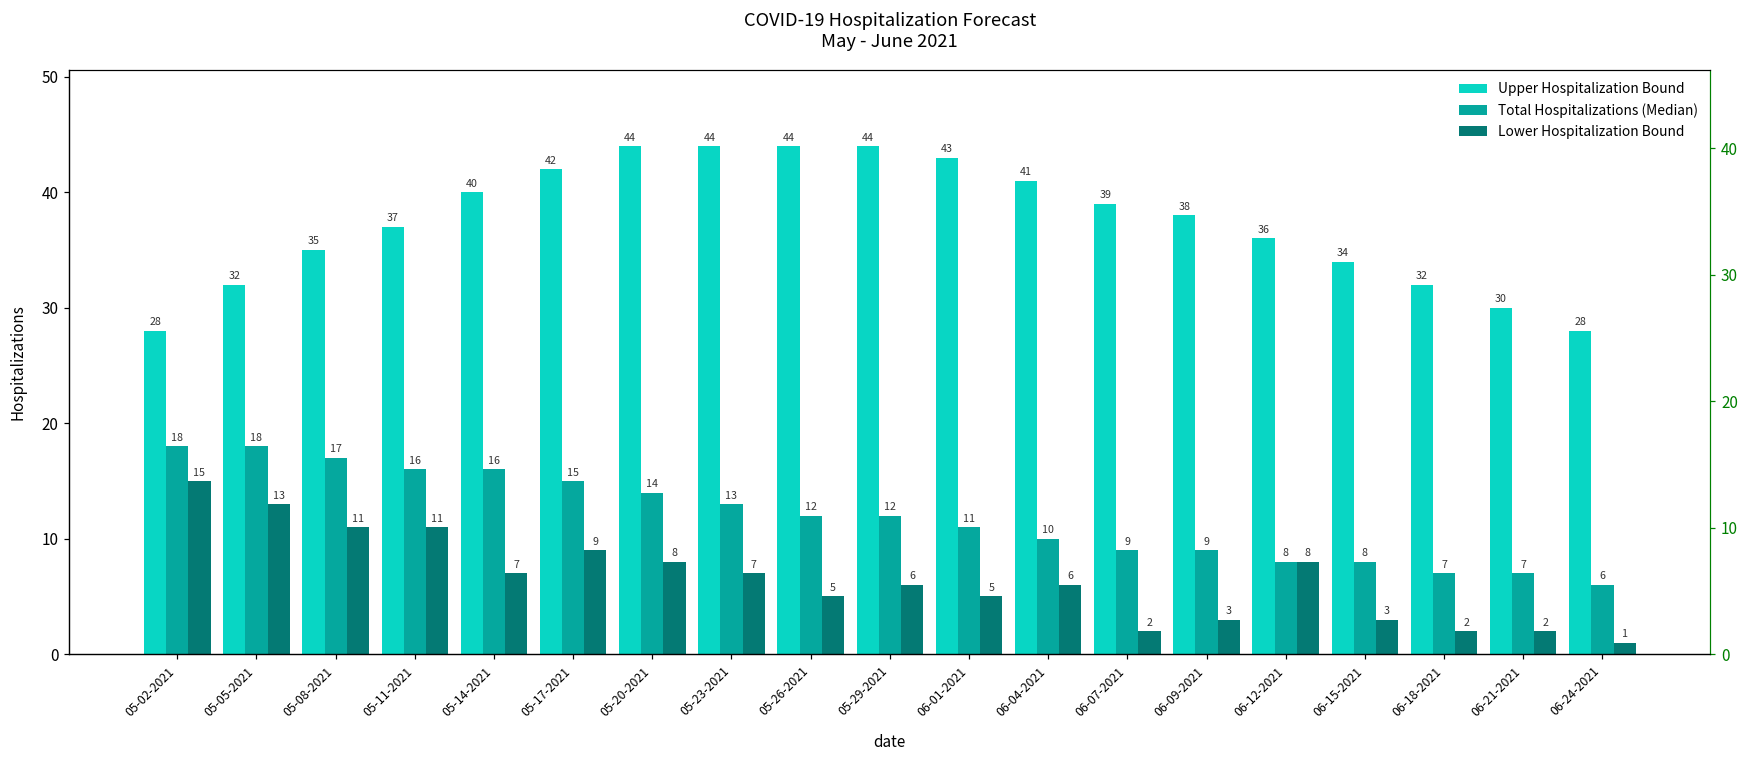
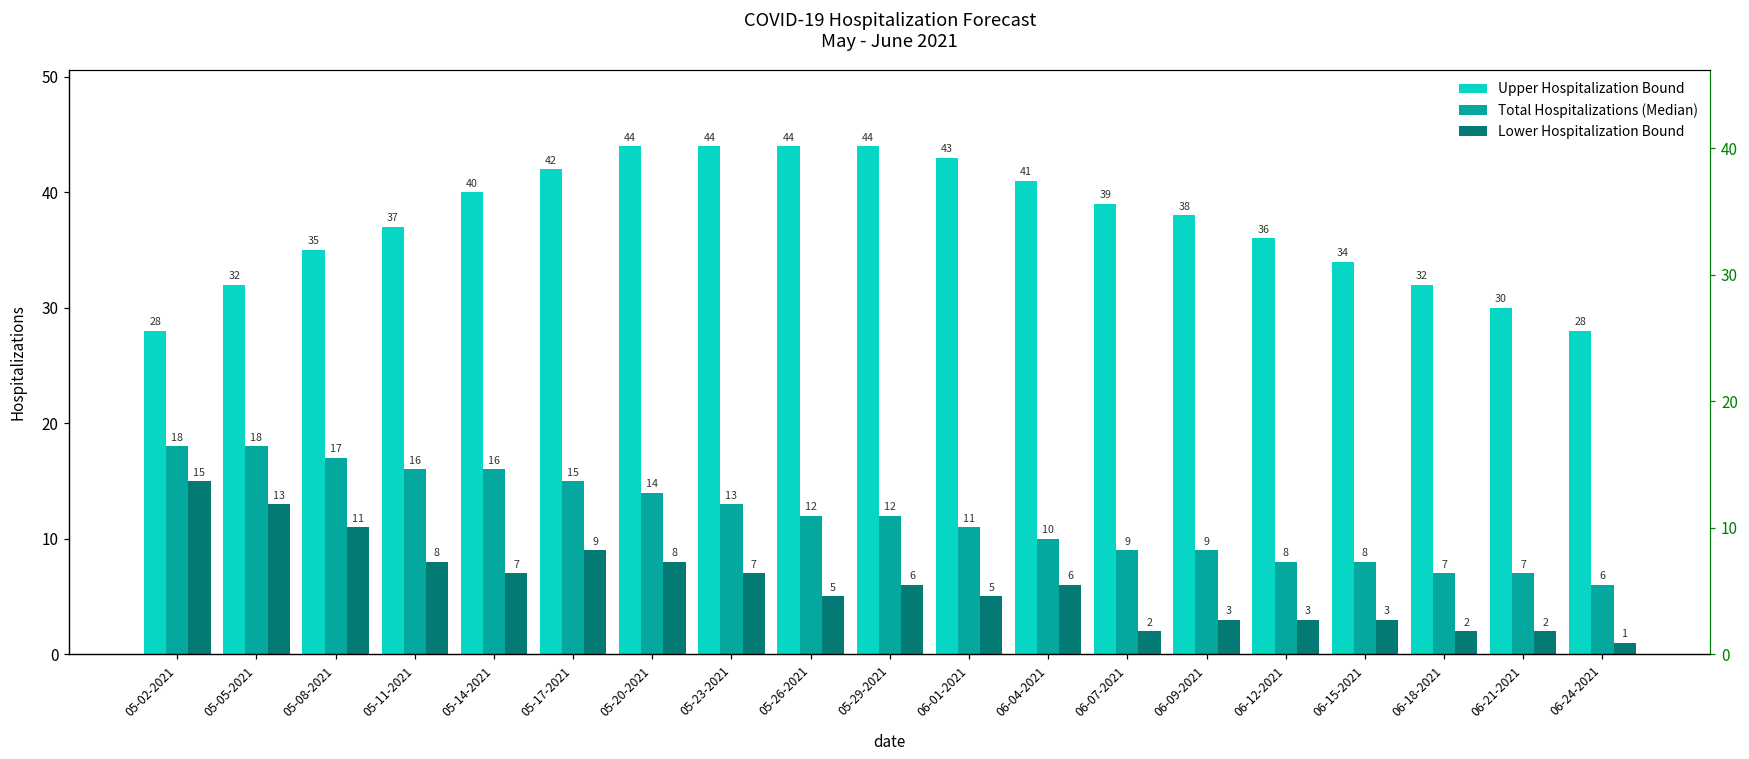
  {
    "Lower Hospitalization Bound": {
      "05-02-2021": 15,
      "05-05-2021": 13,
      "05-08-2021": 11,
-     "05-11-2021": 11,
+     "05-11-2021": 8,
      "05-14-2021": 7,
      "05-17-2021": 9,
      "05-20-2021": 8,
      "05-23-2021": 7,
      "05-26-2021": 5,
      "05-29-2021": 6,
      "06-01-2021": 5,
      "06-04-2021": 6,
      "06-07-2021": 2,
      "06-09-2021": 3,
-     "06-12-2021": 8,
+     "06-12-2021": 3,
      "06-15-2021": 3,
      "06-18-2021": 2,
      "06-21-2021": 2,
      "06-24-2021": 1
    }
  }
